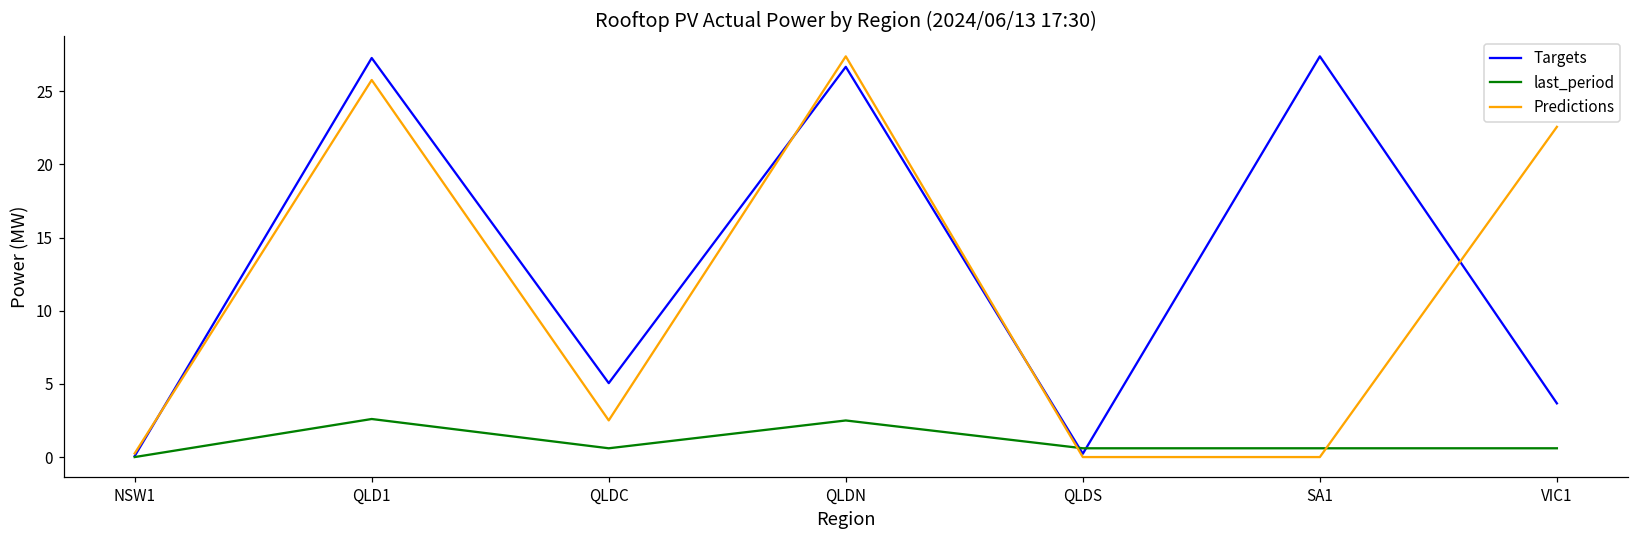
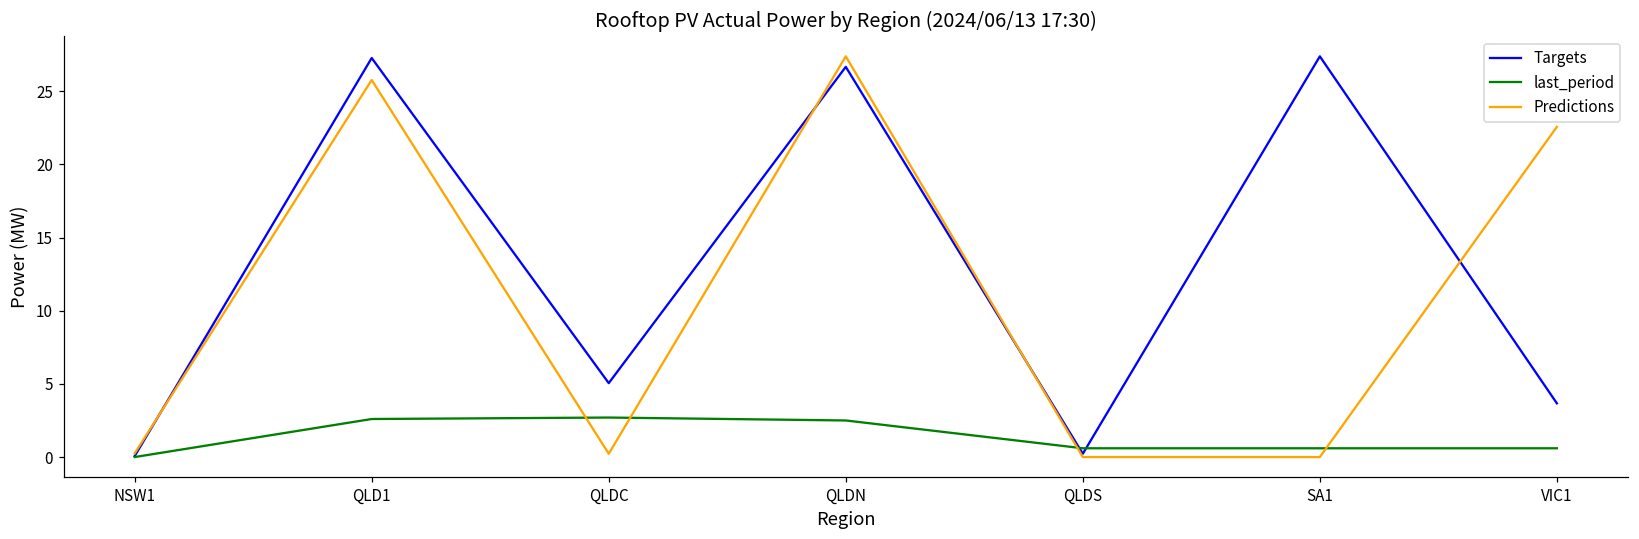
  {
    "Targets": {
      "QLD1": 27.3,
      "QLDC": 5.1,
      "QLDN": 26.7,
      "QLDS": 0.2,
      "SA1": 27.4,
      "VIC1": 3.7
    },
    "last_period": {
      "QLD1": 2.6,
-     "QLDC": 0.6,
+     "QLDC": 2.7,
      "QLDN": 2.5,
      "QLDS": 0.6,
      "SA1": 0.6,
      "VIC1": 0.6
    },
    "Predictions": {
      "QLD1": 25.8,
-     "QLDC": 2.5,
+     "QLDC": 0.2,
      "QLDN": 27.4,
      "QLDS": 0.0,
      "SA1": 0.0,
      "VIC1": 22.6
    }
  }
